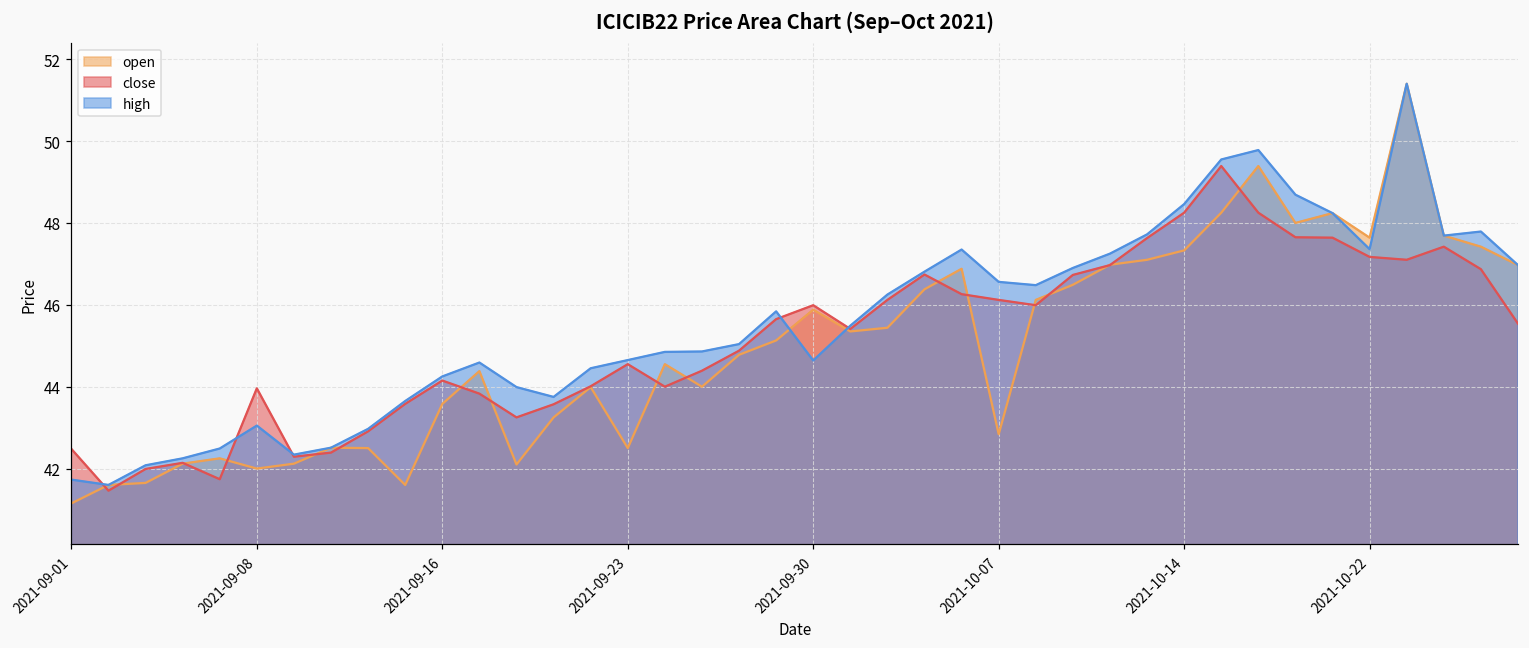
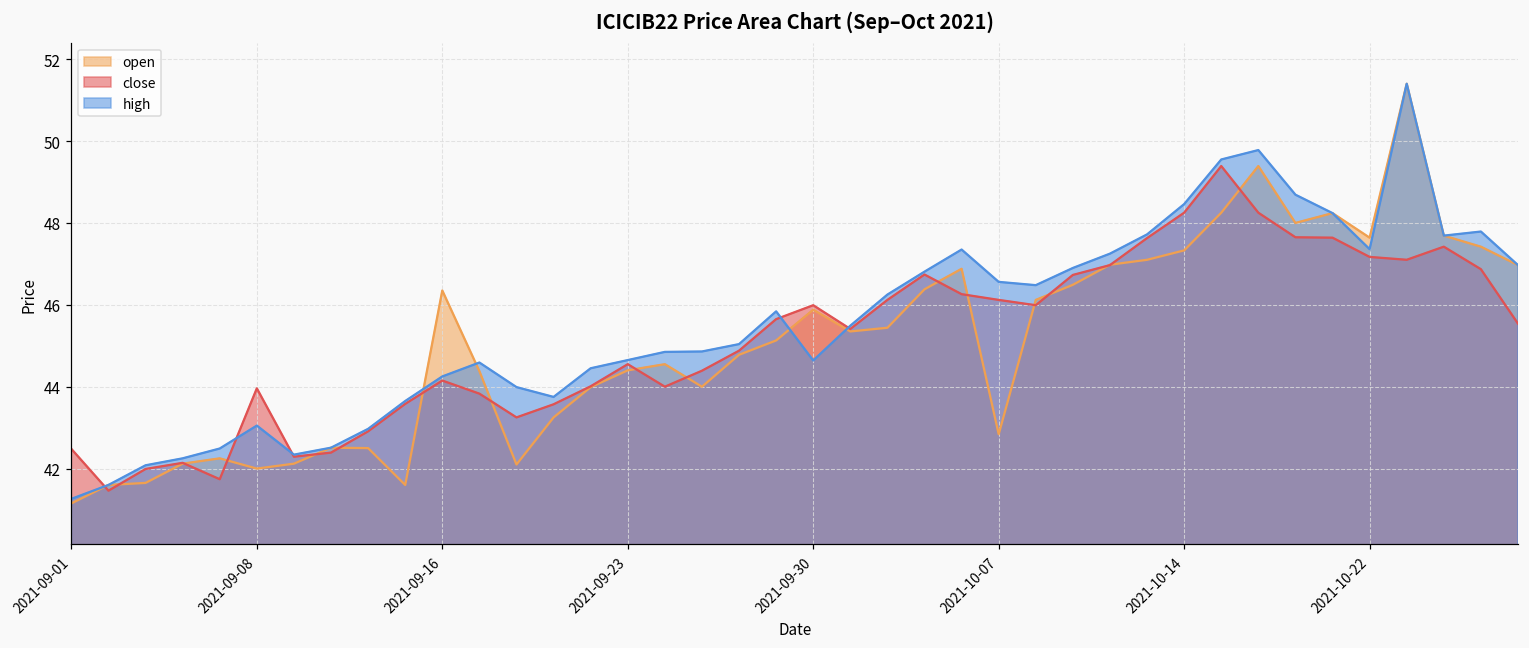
  {
    "open": {
      "2021-09-01": 41.2,
      "2021-09-08": 42.0,
-     "2021-09-16": 43.6,
-     "2021-09-23": 42.5,
+     "2021-09-16": 46.4,
+     "2021-09-23": 44.4,
      "2021-09-30": 45.9,
      "2021-10-07": 42.8,
      "2021-10-14": 47.3,
      "2021-10-22": 47.6
    },
    "close": {
      "2021-09-01": 42.5,
      "2021-09-08": 44.0,
      "2021-09-16": 44.2,
      "2021-09-23": 44.6,
      "2021-09-30": 46.0,
      "2021-10-07": 46.1,
      "2021-10-14": 48.3,
      "2021-10-22": 47.2
    },
    "high": {
-     "2021-09-01": 41.7,
+     "2021-09-01": 41.3,
      "2021-09-08": 43.1,
      "2021-09-16": 44.3,
      "2021-09-23": 44.7,
      "2021-09-30": 44.6,
      "2021-10-07": 46.6,
      "2021-10-14": 48.5,
      "2021-10-22": 47.4
    }
  }
